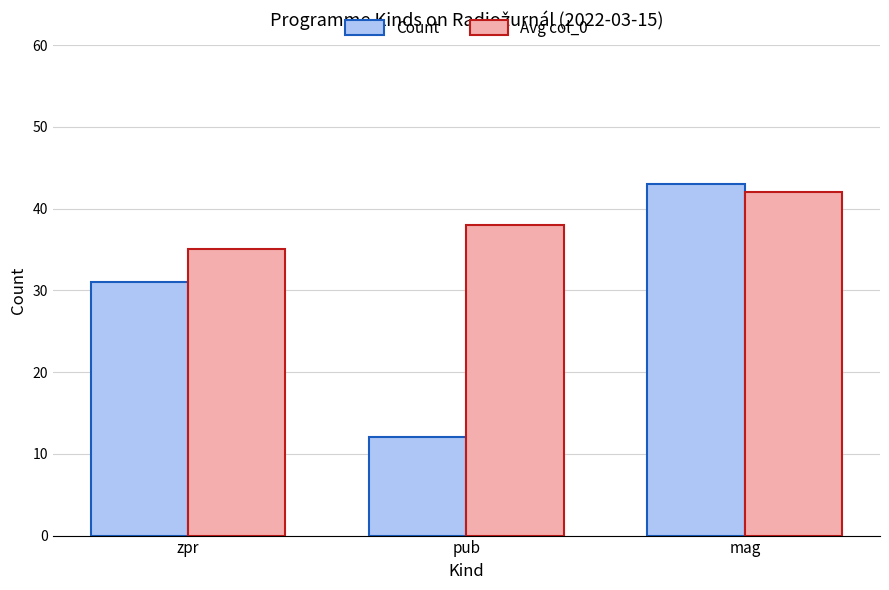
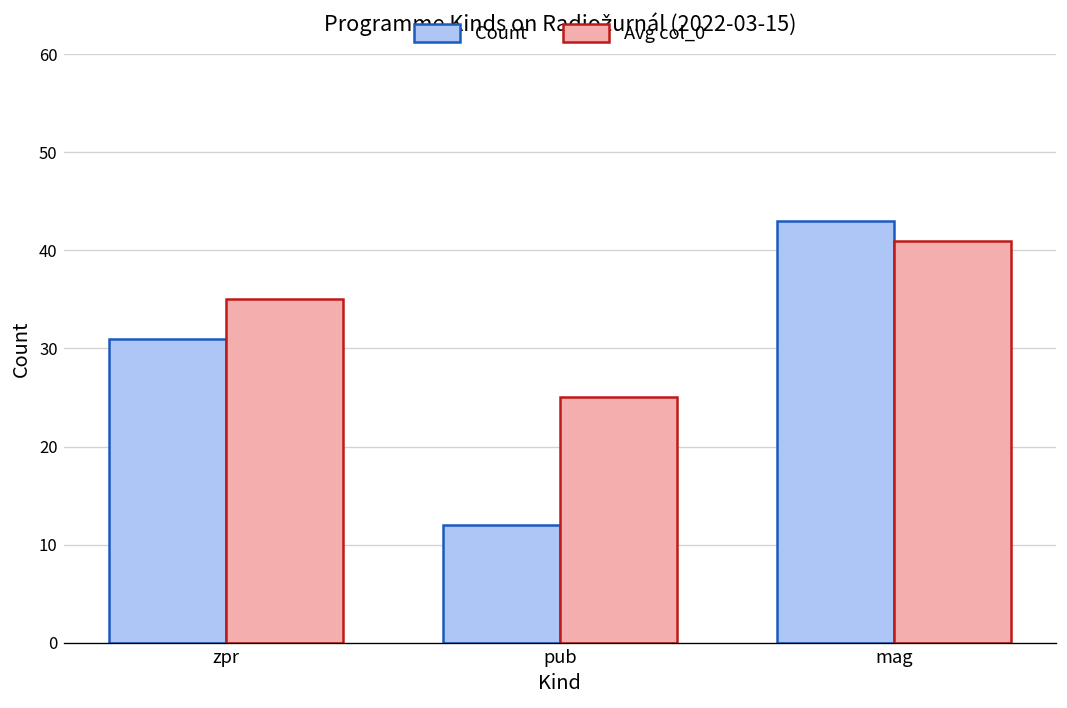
  {
    "Count": {
      "zpr": 31,
      "pub": 12,
      "mag": 43
    },
    "Avg col_0": {
      "zpr": 35,
-     "pub": 38,
-     "mag": 42
+     "pub": 25,
+     "mag": 41
    }
  }
